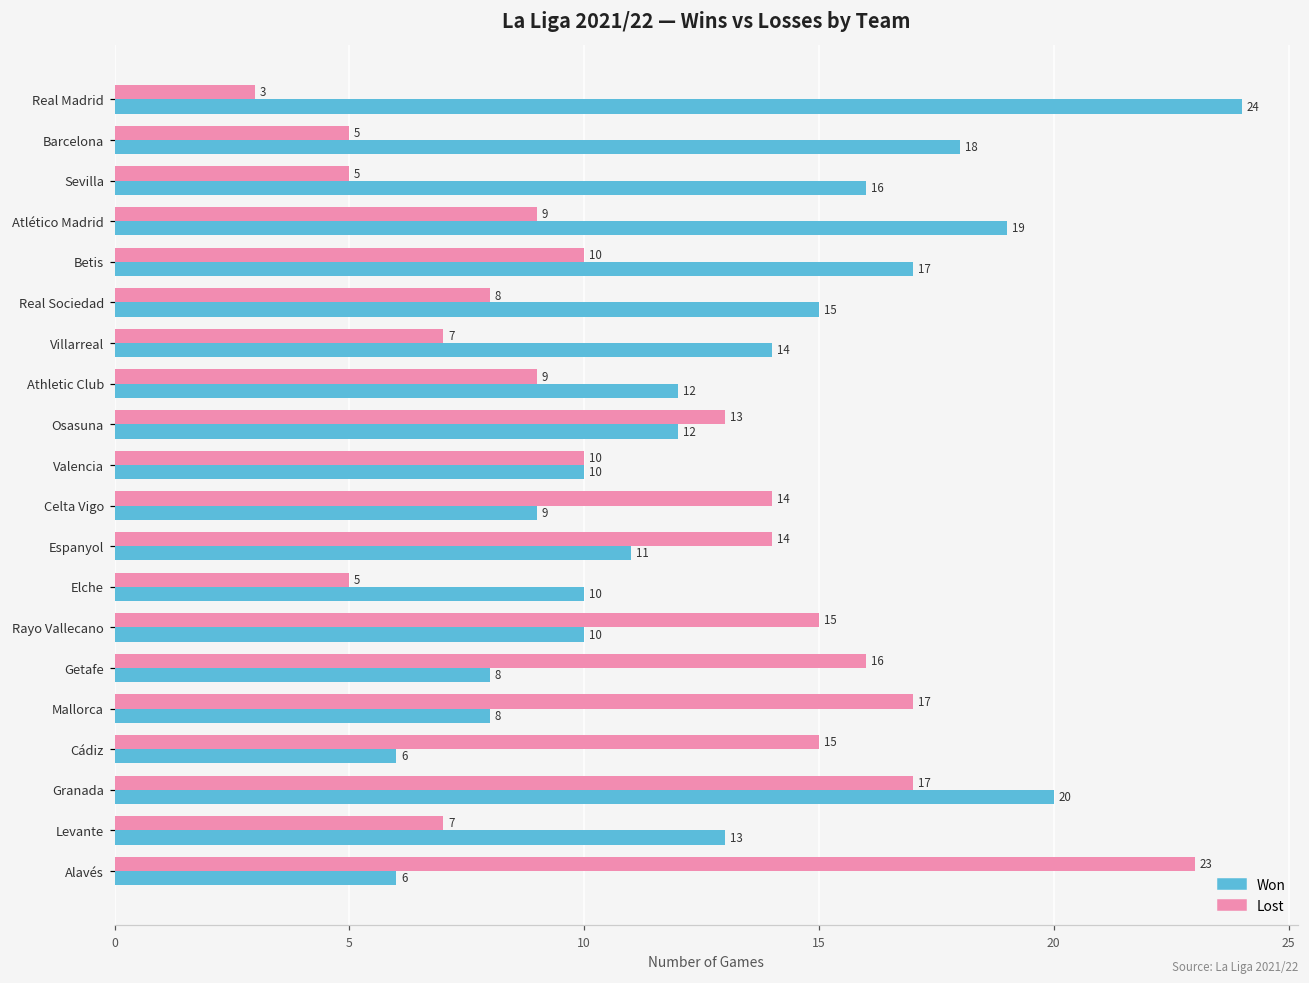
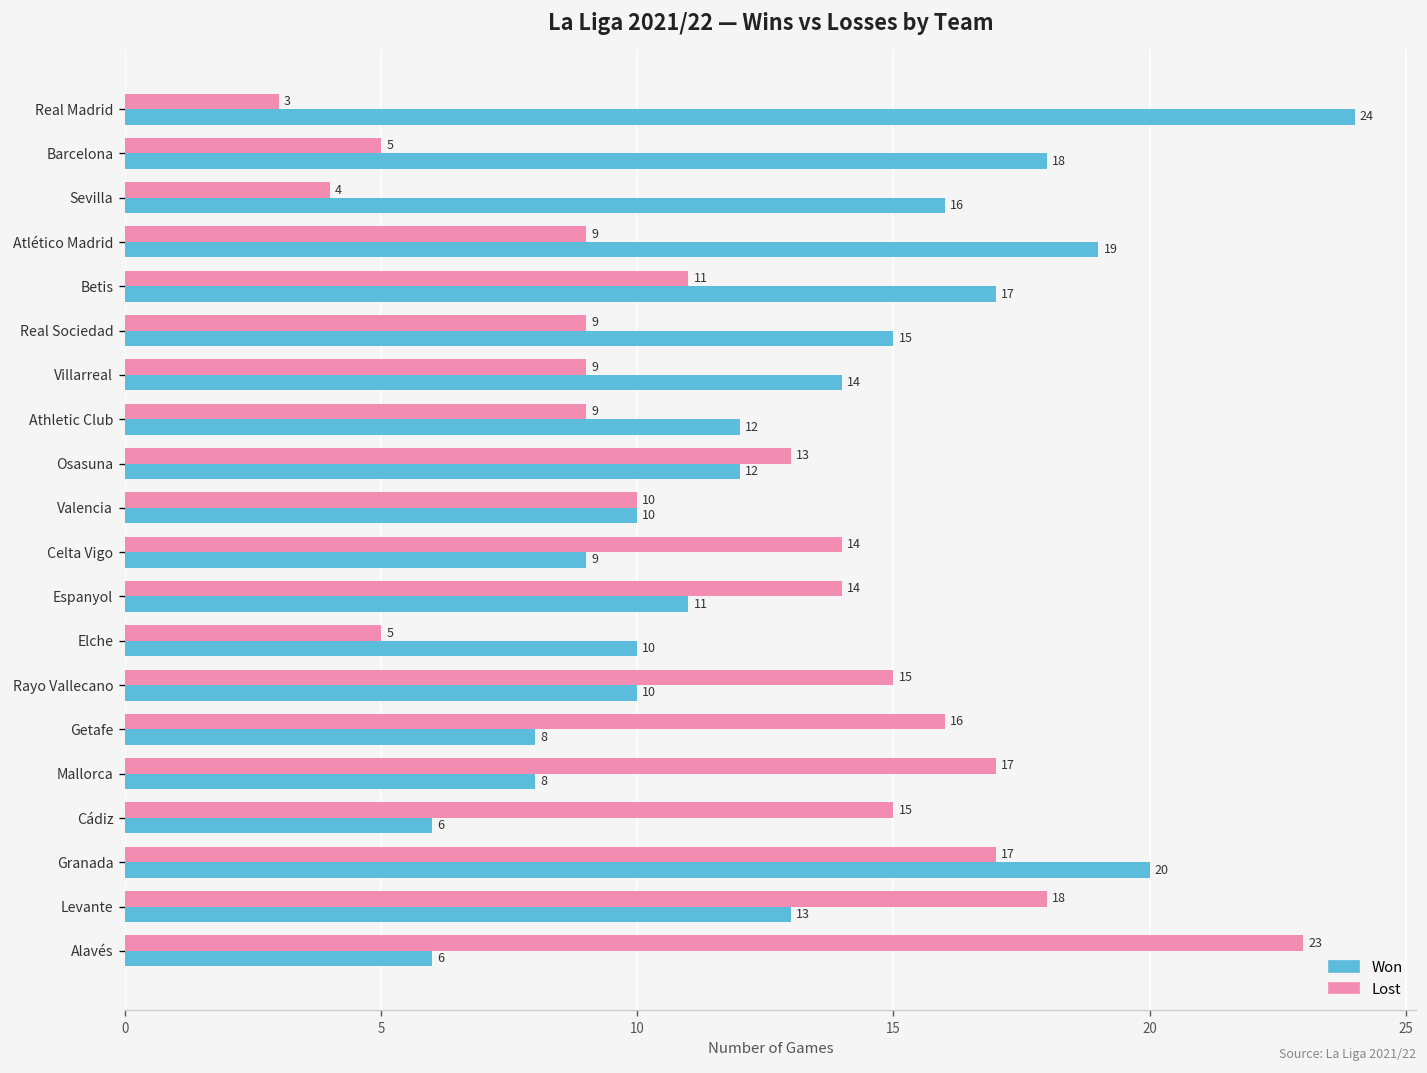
  {
    "Won": {
      "Real Madrid": 24,
      "Barcelona": 18,
      "Sevilla": 16,
      "Atlético Madrid": 19,
      "Betis": 17,
      "Real Sociedad": 15,
      "Villarreal": 14,
      "Athletic Club": 12,
      "Osasuna": 12,
      "Valencia": 10,
      "Celta Vigo": 9,
      "Espanyol": 11,
      "Elche": 10,
      "Rayo Vallecano": 10,
      "Getafe": 8,
      "Mallorca": 8,
      "Cádiz": 6,
      "Granada": 20,
      "Levante": 13,
      "Alavés": 6
    },
    "Lost": {
      "Real Madrid": 3,
      "Barcelona": 5,
-     "Sevilla": 5,
+     "Sevilla": 4,
      "Atlético Madrid": 9,
-     "Betis": 10,
-     "Real Sociedad": 8,
-     "Villarreal": 7,
+     "Betis": 11,
+     "Real Sociedad": 9,
+     "Villarreal": 9,
      "Athletic Club": 9,
      "Osasuna": 13,
      "Valencia": 10,
      "Celta Vigo": 14,
      "Espanyol": 14,
      "Elche": 5,
      "Rayo Vallecano": 15,
      "Getafe": 16,
      "Mallorca": 17,
      "Cádiz": 15,
      "Granada": 17,
-     "Levante": 7,
+     "Levante": 18,
      "Alavés": 23
    }
  }
